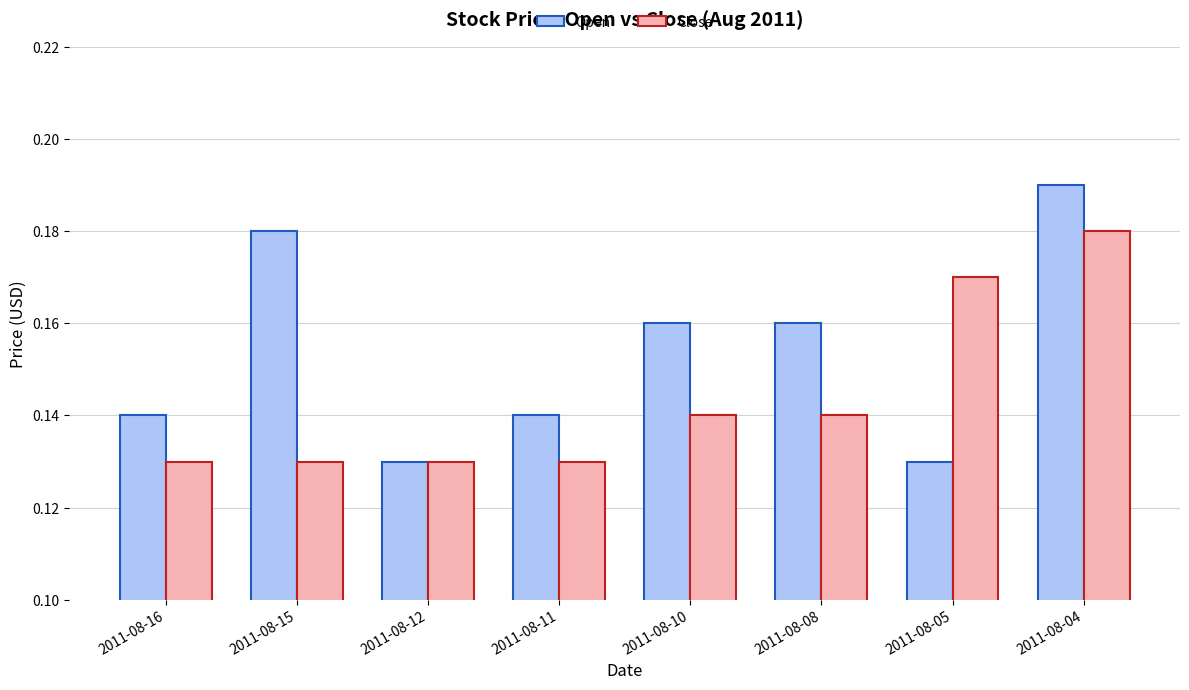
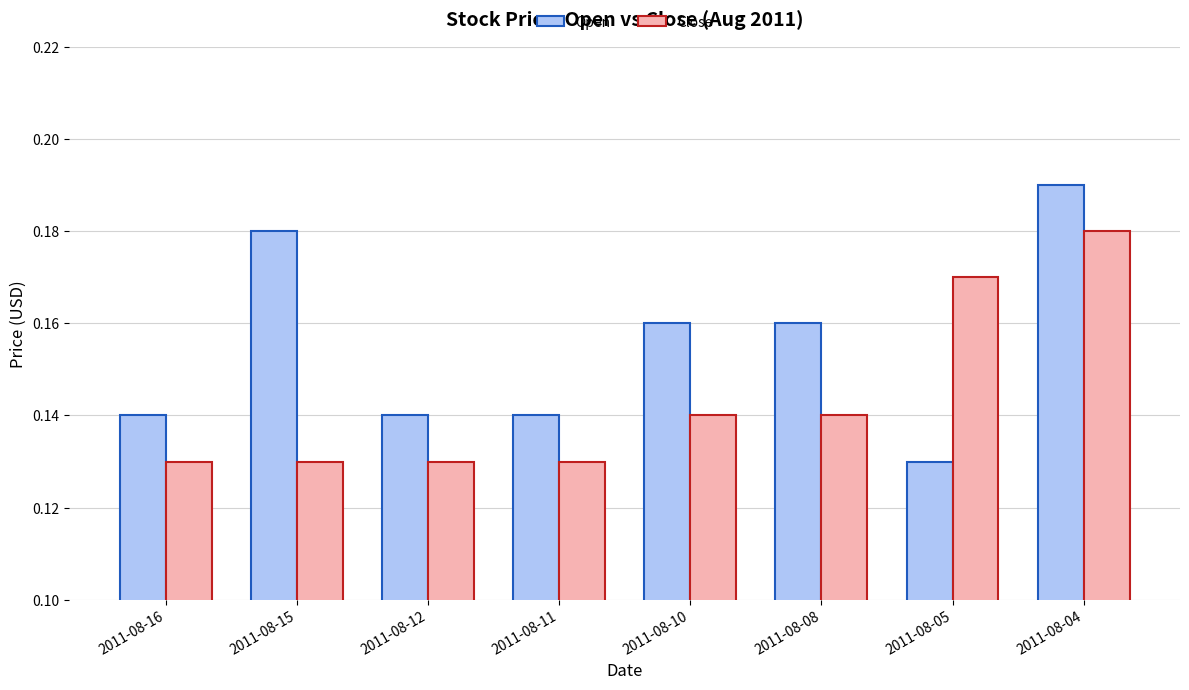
  {
    "Open": {
      "2011-08-16": 0.14,
      "2011-08-15": 0.18,
-     "2011-08-12": 0.13,
+     "2011-08-12": 0.14,
      "2011-08-11": 0.14,
      "2011-08-10": 0.16,
      "2011-08-08": 0.16,
      "2011-08-05": 0.13,
      "2011-08-04": 0.19
    },
    "Close": {
      "2011-08-16": 0.13,
      "2011-08-15": 0.13,
      "2011-08-12": 0.13,
      "2011-08-11": 0.13,
      "2011-08-10": 0.14,
      "2011-08-08": 0.14,
      "2011-08-05": 0.17,
      "2011-08-04": 0.18
    }
  }
